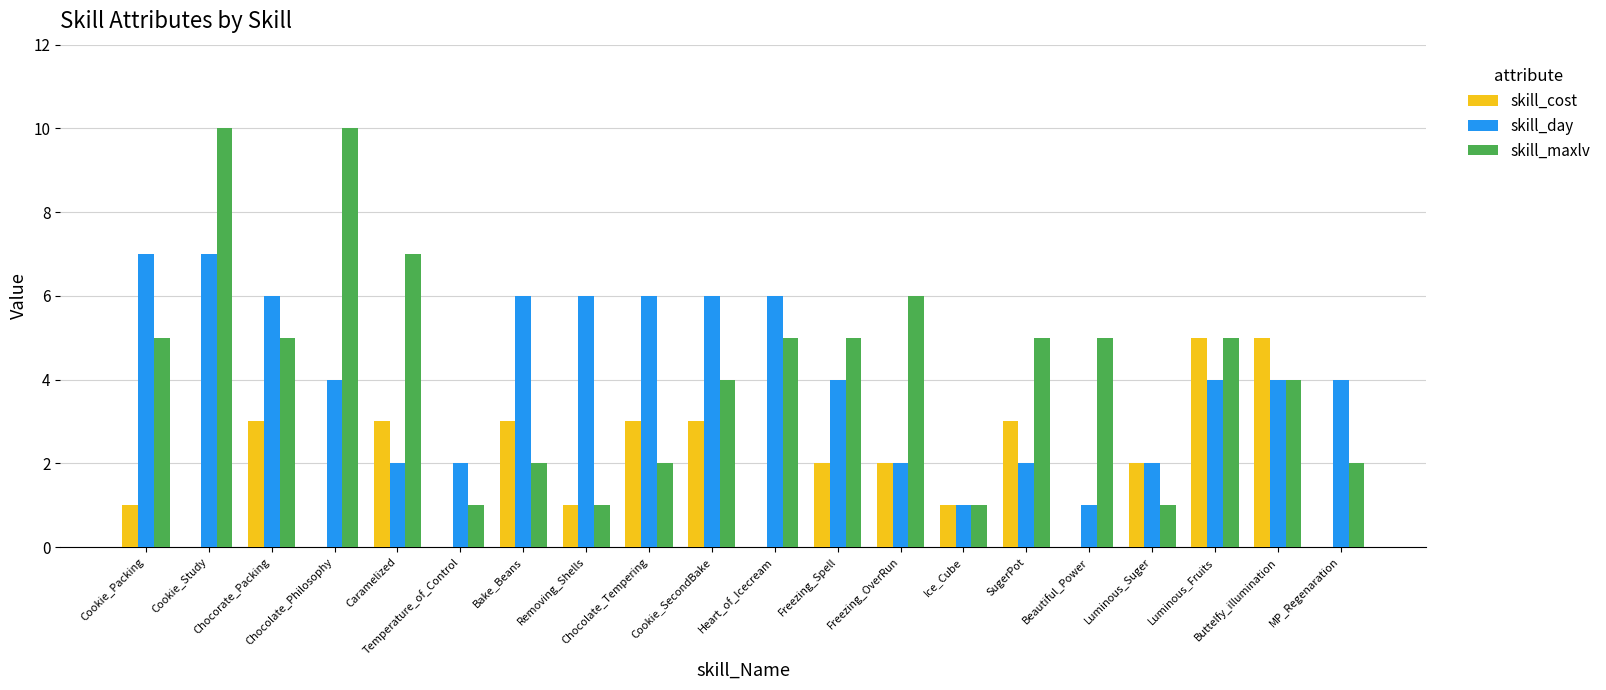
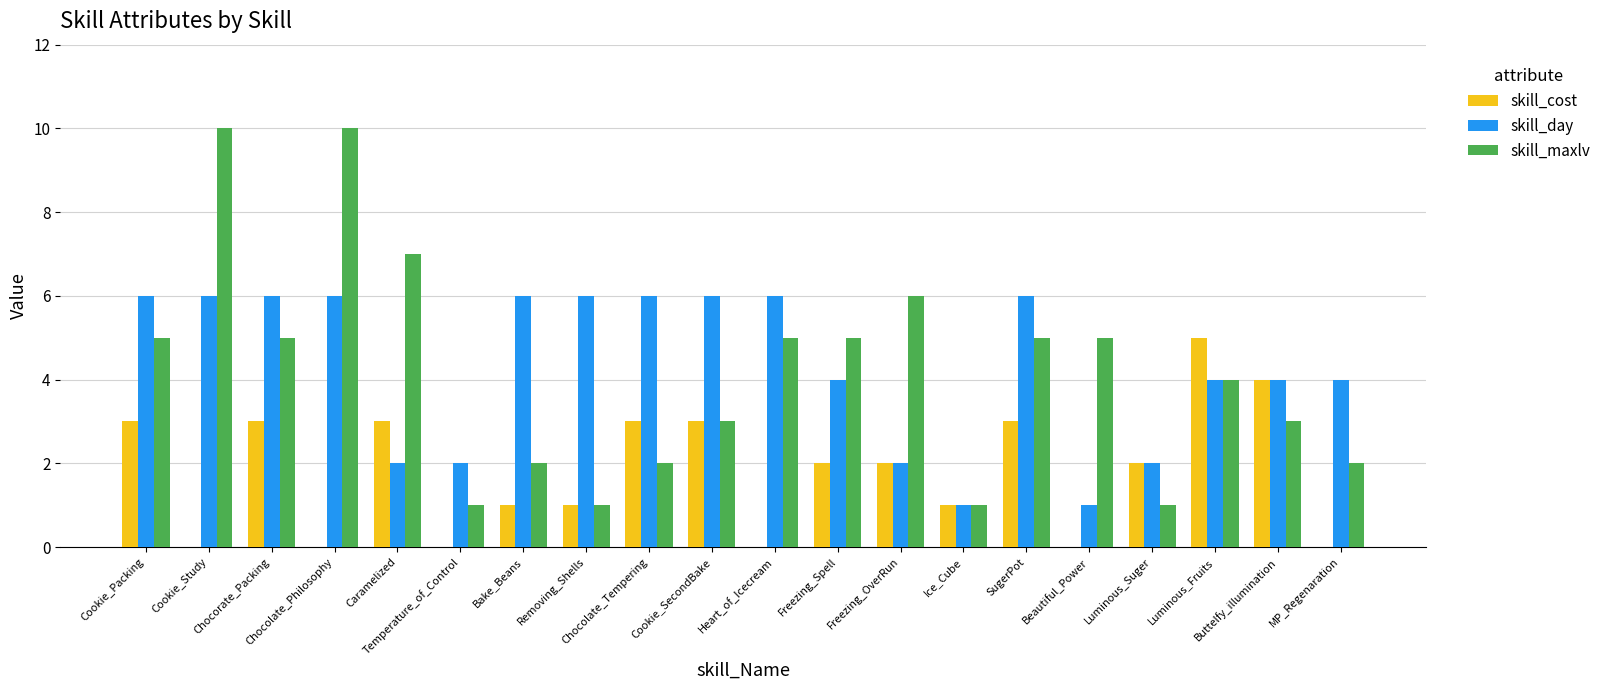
  {
    "skill_cost": {
-     "Cookie_Packing": 1,
+     "Cookie_Packing": 3,
      "Cookie_Study": 0,
      "Chocorate_Packing": 3,
      "Chocolate_Philosophy": 0,
      "Caramelized": 3,
      "Temperature_of_Control": 0,
-     "Bake_Beans": 3,
+     "Bake_Beans": 1,
      "Removing_Shells": 1,
      "Chocolate_Tempering": 3,
      "Cookie_SecondBake": 3,
      "Heart_of_Icecream": 0,
      "Freezing_Spell": 2,
      "Freezing_OverRun": 2,
      "Ice_Cube": 1,
      "SugerPot": 3,
      "Beautiful_Power": 0,
      "Luminous_Suger": 2,
      "Luminous_Fruits": 5,
-     "Buttelfy_illumination": 5,
+     "Buttelfy_illumination": 4,
      "MP_Regenaration": 0
    },
    "skill_day": {
-     "Cookie_Packing": 7,
-     "Cookie_Study": 7,
+     "Cookie_Packing": 6,
+     "Cookie_Study": 6,
      "Chocorate_Packing": 6,
-     "Chocolate_Philosophy": 4,
+     "Chocolate_Philosophy": 6,
      "Caramelized": 2,
      "Temperature_of_Control": 2,
      "Bake_Beans": 6,
      "Removing_Shells": 6,
      "Chocolate_Tempering": 6,
      "Cookie_SecondBake": 6,
      "Heart_of_Icecream": 6,
      "Freezing_Spell": 4,
      "Freezing_OverRun": 2,
      "Ice_Cube": 1,
-     "SugerPot": 2,
+     "SugerPot": 6,
      "Beautiful_Power": 1,
      "Luminous_Suger": 2,
      "Luminous_Fruits": 4,
      "Buttelfy_illumination": 4,
      "MP_Regenaration": 4
    },
    "skill_maxlv": {
      "Cookie_Packing": 5,
      "Cookie_Study": 10,
      "Chocorate_Packing": 5,
      "Chocolate_Philosophy": 10,
      "Caramelized": 7,
      "Temperature_of_Control": 1,
      "Bake_Beans": 2,
      "Removing_Shells": 1,
      "Chocolate_Tempering": 2,
-     "Cookie_SecondBake": 4,
+     "Cookie_SecondBake": 3,
      "Heart_of_Icecream": 5,
      "Freezing_Spell": 5,
      "Freezing_OverRun": 6,
      "Ice_Cube": 1,
      "SugerPot": 5,
      "Beautiful_Power": 5,
      "Luminous_Suger": 1,
-     "Luminous_Fruits": 5,
-     "Buttelfy_illumination": 4,
+     "Luminous_Fruits": 4,
+     "Buttelfy_illumination": 3,
      "MP_Regenaration": 2
    }
  }
